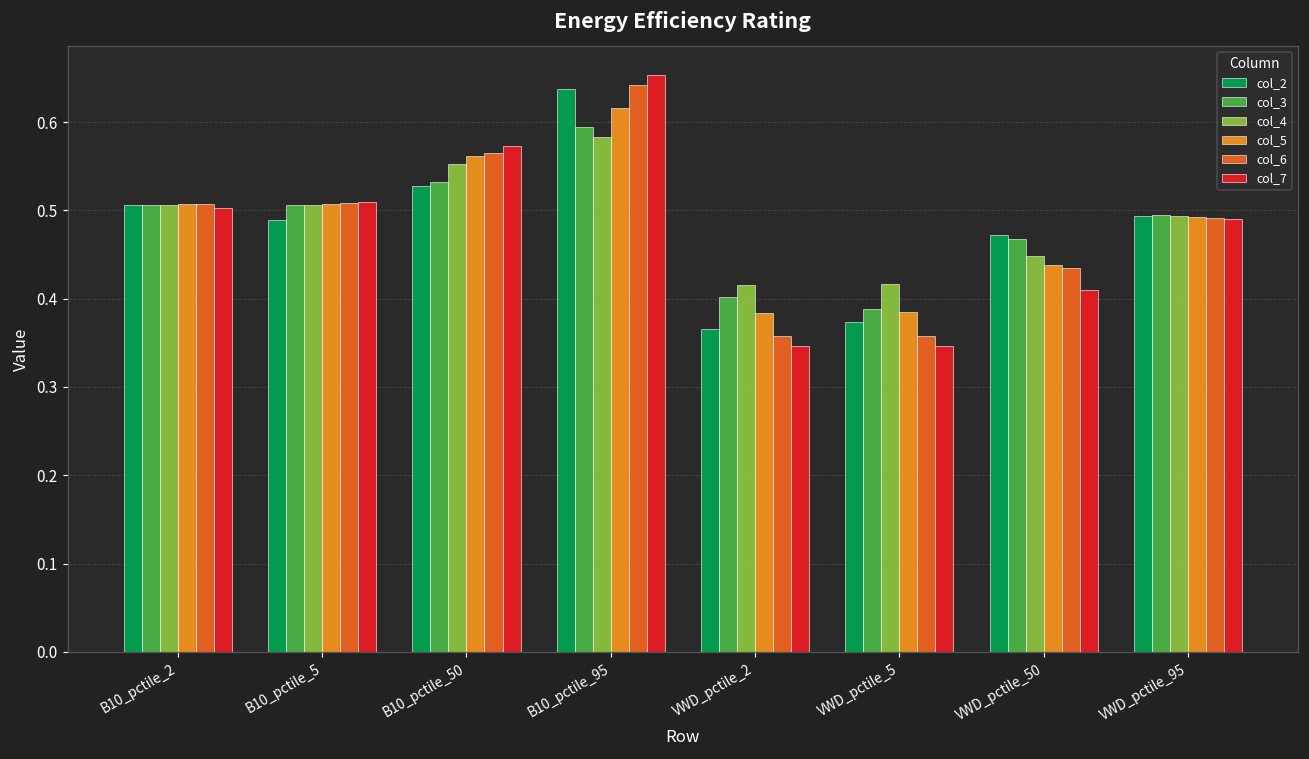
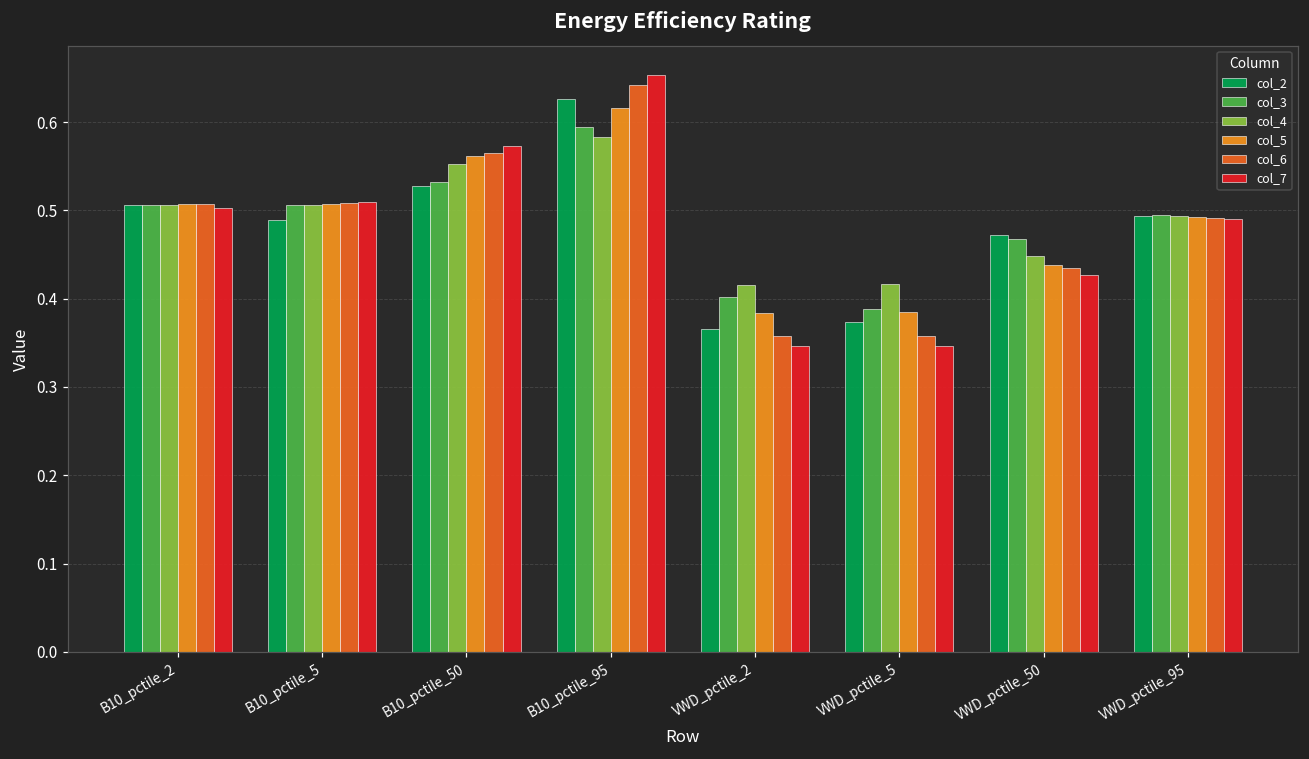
  {
    "col_2": {
      "B10_pctile_2": 0.51,
      "B10_pctile_5": 0.49,
      "B10_pctile_50": 0.53,
-     "B10_pctile_95": 0.64,
+     "B10_pctile_95": 0.63,
      "VWD_pctile_2": 0.37,
      "VWD_pctile_5": 0.37,
      "VWD_pctile_50": 0.47,
      "VWD_pctile_95": 0.49
    },
    "col_3": {
      "B10_pctile_2": 0.51,
      "B10_pctile_5": 0.51,
      "B10_pctile_50": 0.53,
      "B10_pctile_95": 0.59,
      "VWD_pctile_2": 0.40,
      "VWD_pctile_5": 0.39,
      "VWD_pctile_50": 0.47,
      "VWD_pctile_95": 0.49
    },
    "col_4": {
      "B10_pctile_2": 0.51,
      "B10_pctile_5": 0.51,
      "B10_pctile_50": 0.55,
      "B10_pctile_95": 0.58,
      "VWD_pctile_2": 0.42,
      "VWD_pctile_5": 0.42,
      "VWD_pctile_50": 0.45,
      "VWD_pctile_95": 0.49
    },
    "col_7": {
      "B10_pctile_2": 0.50,
      "B10_pctile_5": 0.51,
      "B10_pctile_50": 0.57,
      "B10_pctile_95": 0.65,
      "VWD_pctile_2": 0.35,
      "VWD_pctile_5": 0.35,
-     "VWD_pctile_50": 0.41,
+     "VWD_pctile_50": 0.43,
      "VWD_pctile_95": 0.49
    }
  }
